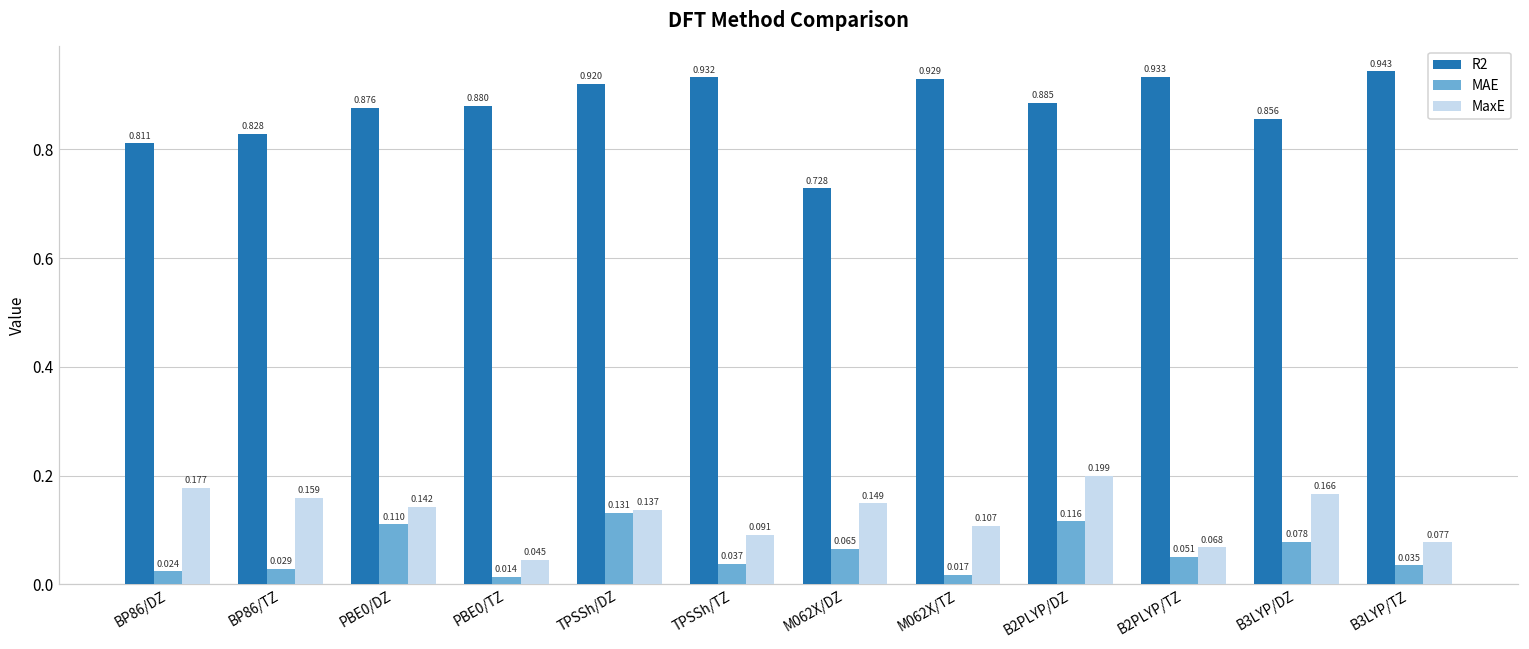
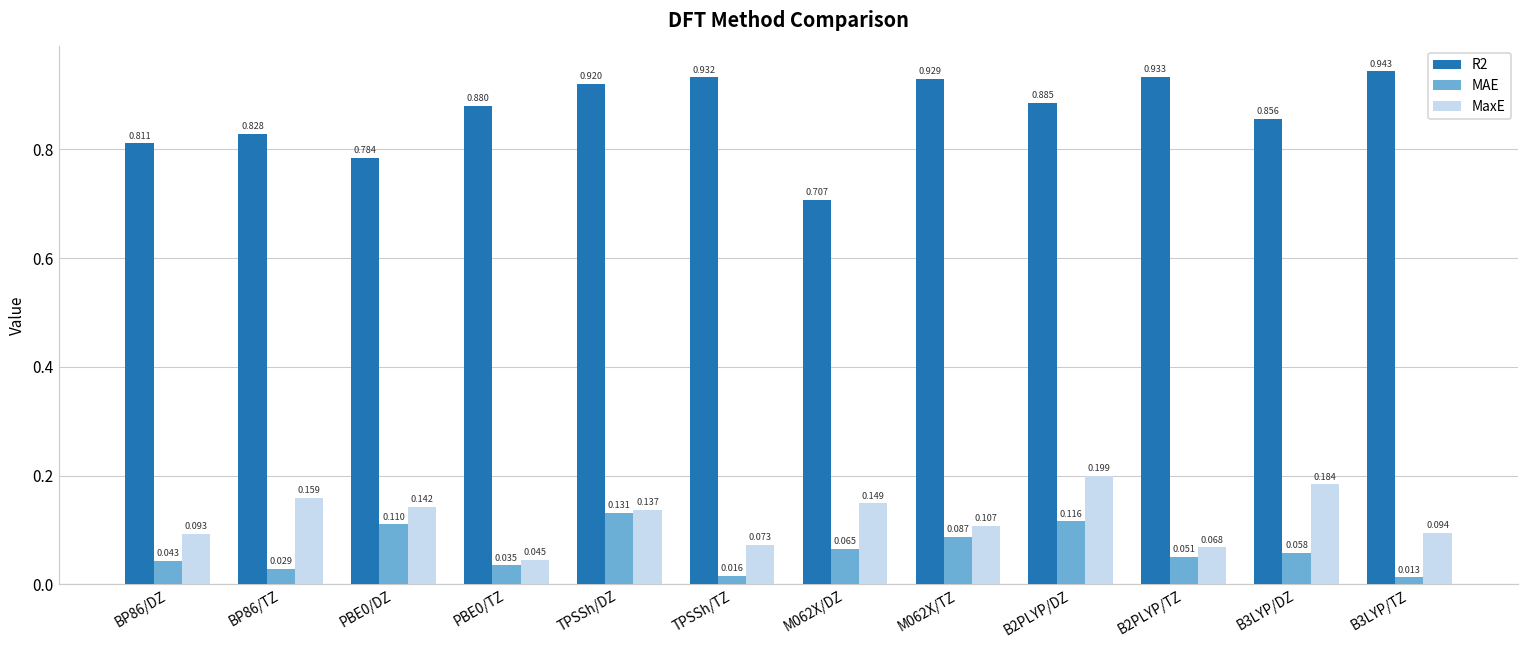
  {
    "R2": {
      "BP86/DZ": 0.811,
      "BP86/TZ": 0.828,
-     "PBE0/DZ": 0.876,
+     "PBE0/DZ": 0.784,
      "PBE0/TZ": 0.880,
      "TPSSh/DZ": 0.920,
      "TPSSh/TZ": 0.932,
-     "M062X/DZ": 0.728,
+     "M062X/DZ": 0.707,
      "M062X/TZ": 0.929,
      "B2PLYP/DZ": 0.885,
      "B2PLYP/TZ": 0.933,
      "B3LYP/DZ": 0.856,
      "B3LYP/TZ": 0.943
    },
    "MAE": {
-     "BP86/DZ": 0.024,
+     "BP86/DZ": 0.043,
      "BP86/TZ": 0.029,
      "PBE0/DZ": 0.110,
-     "PBE0/TZ": 0.014,
+     "PBE0/TZ": 0.035,
      "TPSSh/DZ": 0.131,
-     "TPSSh/TZ": 0.037,
+     "TPSSh/TZ": 0.016,
      "M062X/DZ": 0.065,
-     "M062X/TZ": 0.017,
+     "M062X/TZ": 0.087,
      "B2PLYP/DZ": 0.116,
      "B2PLYP/TZ": 0.051,
-     "B3LYP/DZ": 0.078,
-     "B3LYP/TZ": 0.035
+     "B3LYP/DZ": 0.058,
+     "B3LYP/TZ": 0.013
    },
    "MaxE": {
-     "BP86/DZ": 0.177,
+     "BP86/DZ": 0.093,
      "BP86/TZ": 0.159,
      "PBE0/DZ": 0.142,
      "PBE0/TZ": 0.045,
      "TPSSh/DZ": 0.137,
-     "TPSSh/TZ": 0.091,
+     "TPSSh/TZ": 0.073,
      "M062X/DZ": 0.149,
      "M062X/TZ": 0.107,
      "B2PLYP/DZ": 0.199,
      "B2PLYP/TZ": 0.068,
-     "B3LYP/DZ": 0.166,
-     "B3LYP/TZ": 0.077
+     "B3LYP/DZ": 0.184,
+     "B3LYP/TZ": 0.094
    }
  }
